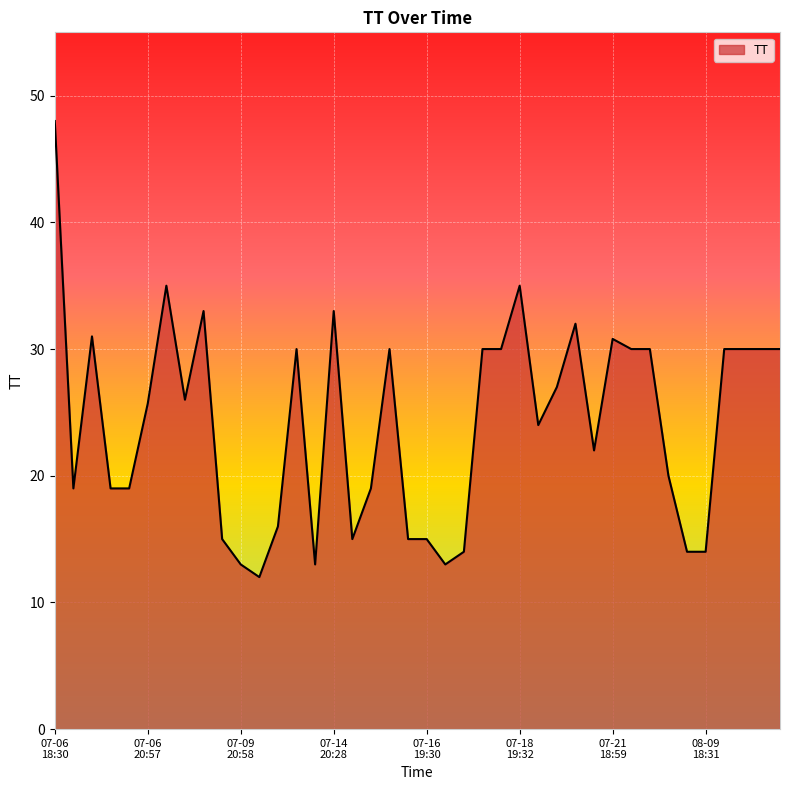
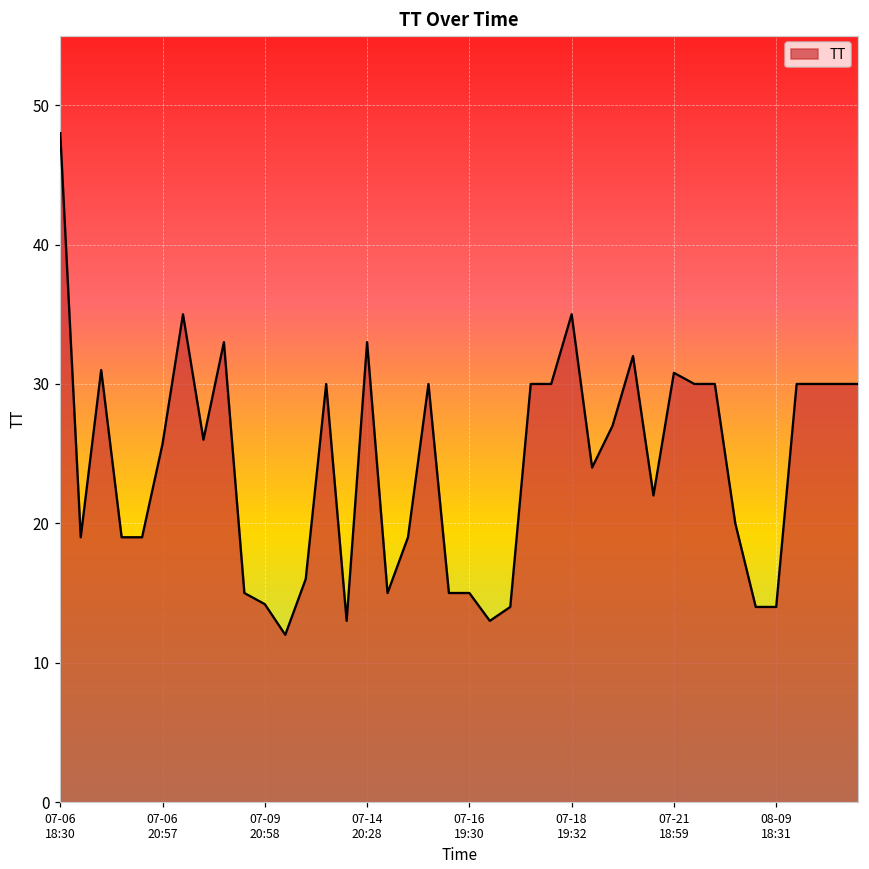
  {
    "07-06 18:30": 48.0,
    "07-06 20:57": 25.7,
-   "07-09 20:58": 13.0,
+   "07-09 20:58": 14.2,
    "07-14 20:28": 33.0,
    "07-16 19:30": 15.0,
    "07-18 19:32": 35.0,
    "07-21 18:59": 30.8,
    "08-09 18:31": 14.0
  }
